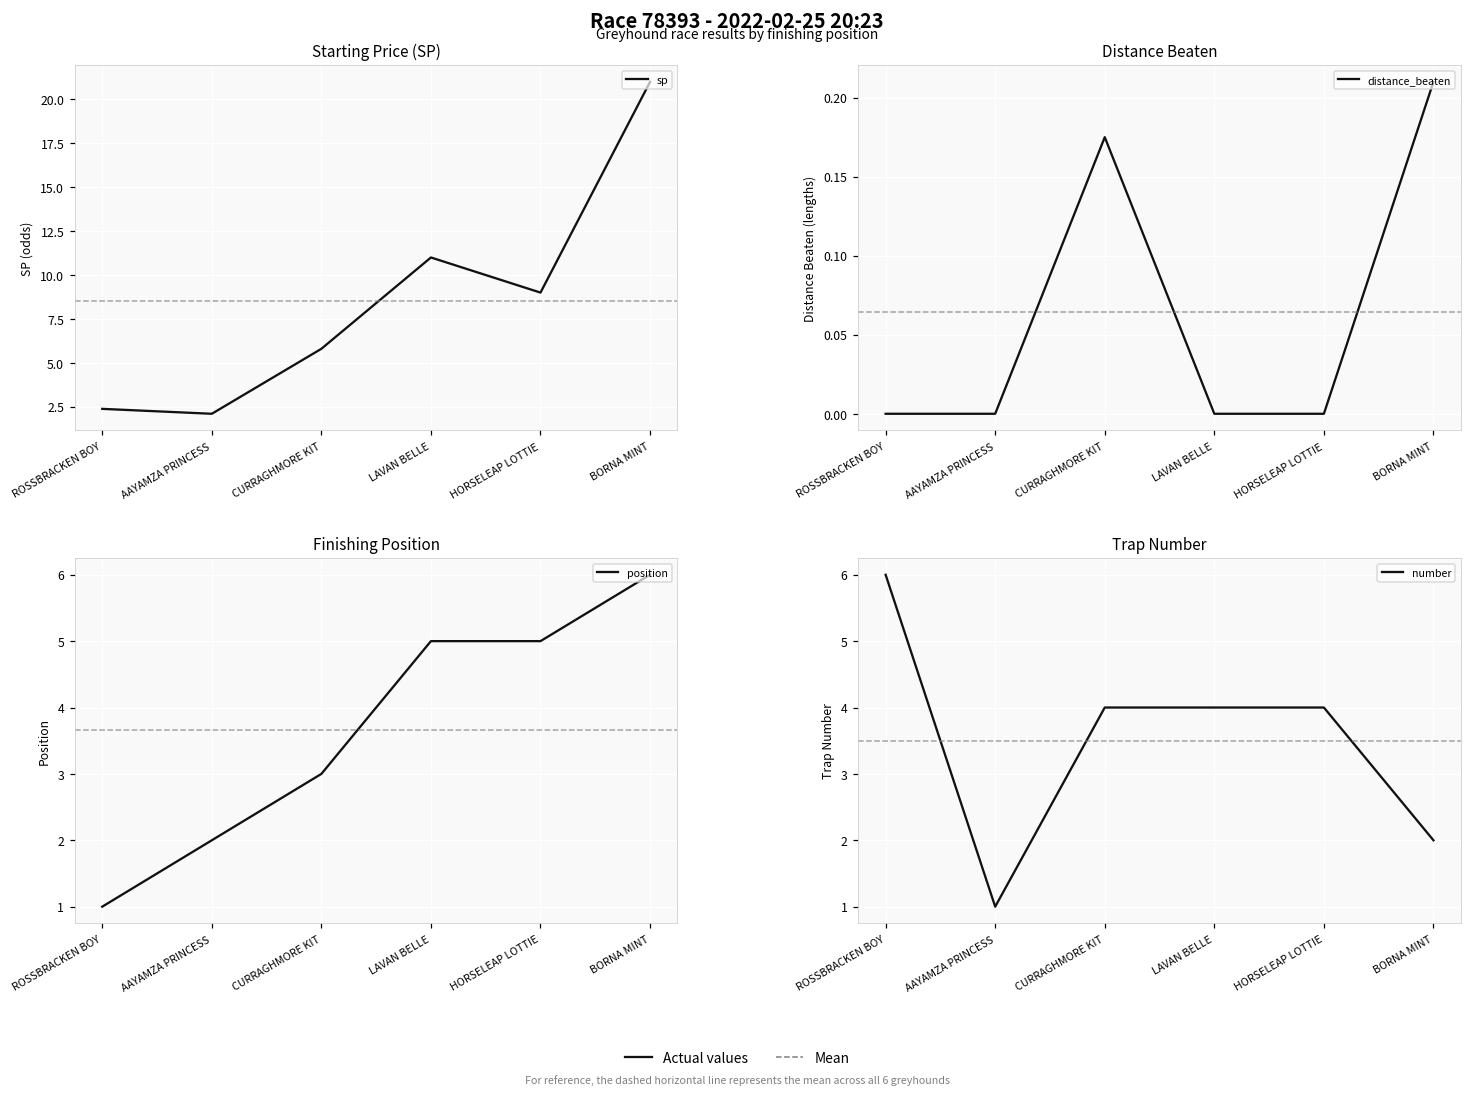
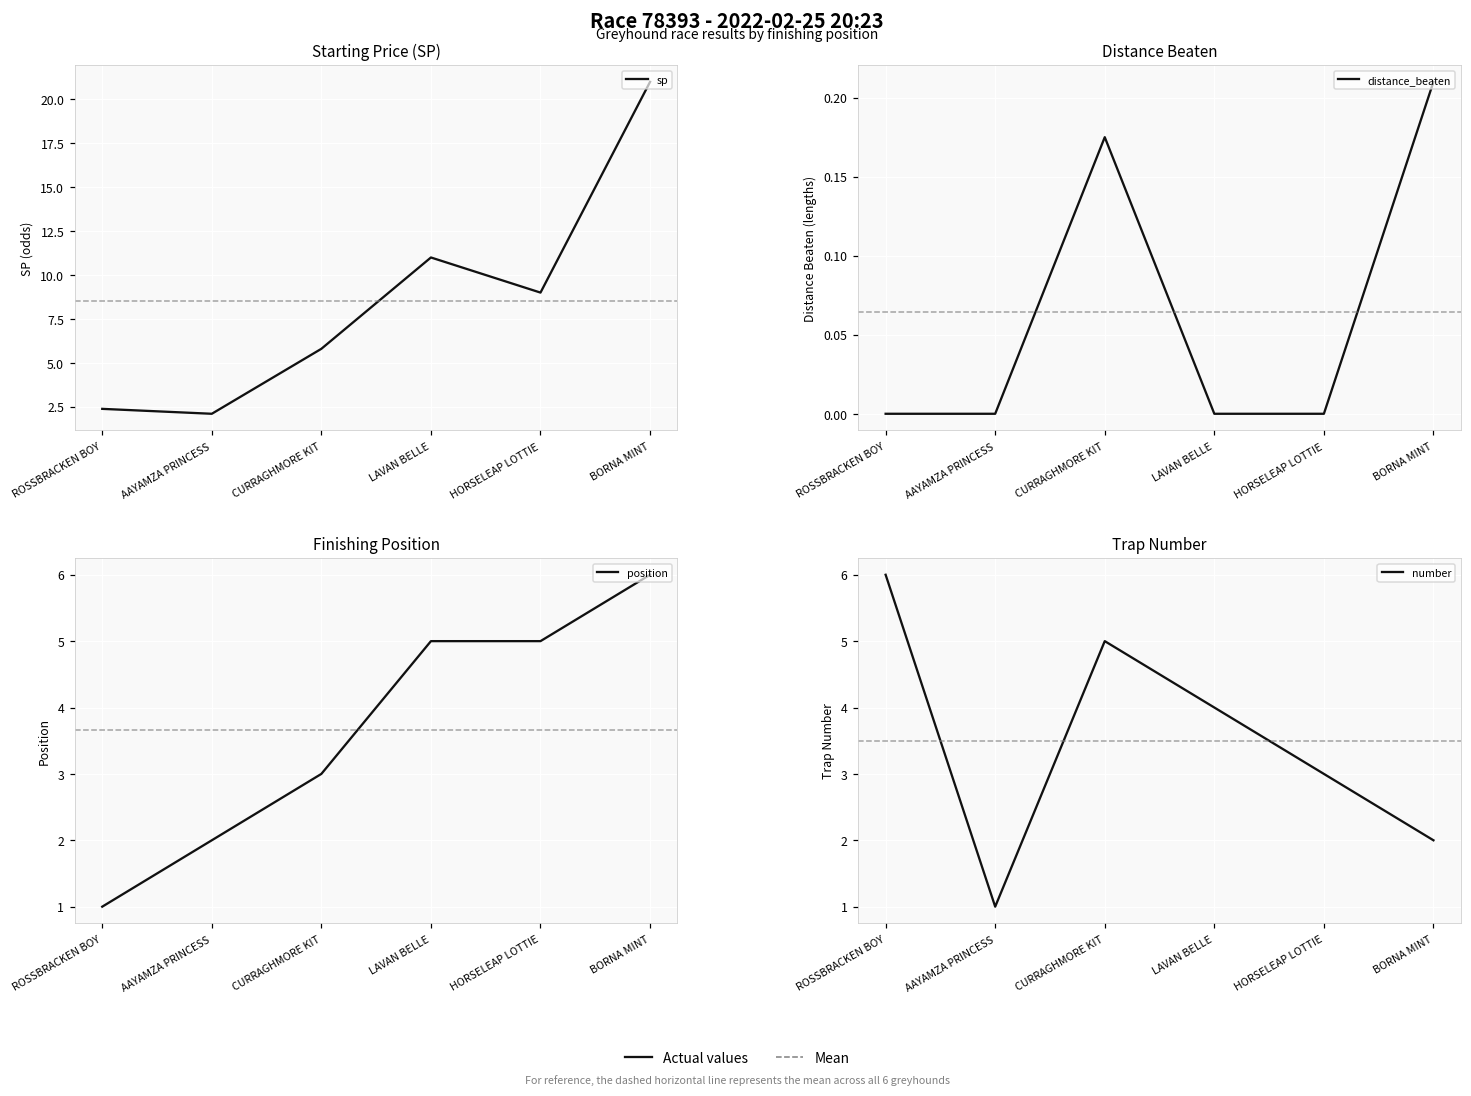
  {
    "Starting Price (SP)": {
      "ROSSBRACKEN BOY": 2.4,
      "AAYAMZA PRINCESS": 2.1,
      "CURRAGHMORE KIT": 5.8,
      "LAVAN BELLE": 11.0,
      "HORSELEAP LOTTIE": 9.0
    },
    "Distance Beaten": {
      "ROSSBRACKEN BOY": 0.000,
      "AAYAMZA PRINCESS": 0.000,
      "CURRAGHMORE KIT": 0.175,
      "LAVAN BELLE": 0.000,
      "HORSELEAP LOTTIE": 0.000
    },
    "Finishing Position": {
      "ROSSBRACKEN BOY": 1.0,
      "AAYAMZA PRINCESS": 2.0,
      "CURRAGHMORE KIT": 3.0,
      "LAVAN BELLE": 5.0,
      "HORSELEAP LOTTIE": 5.0
    },
    "Trap Number": {
      "ROSSBRACKEN BOY": 6,
      "AAYAMZA PRINCESS": 1,
-     "CURRAGHMORE KIT": 4,
+     "CURRAGHMORE KIT": 5,
      "LAVAN BELLE": 4,
-     "HORSELEAP LOTTIE": 4,
+     "HORSELEAP LOTTIE": 3,
      "BORNA MINT": 2
    }
  }
